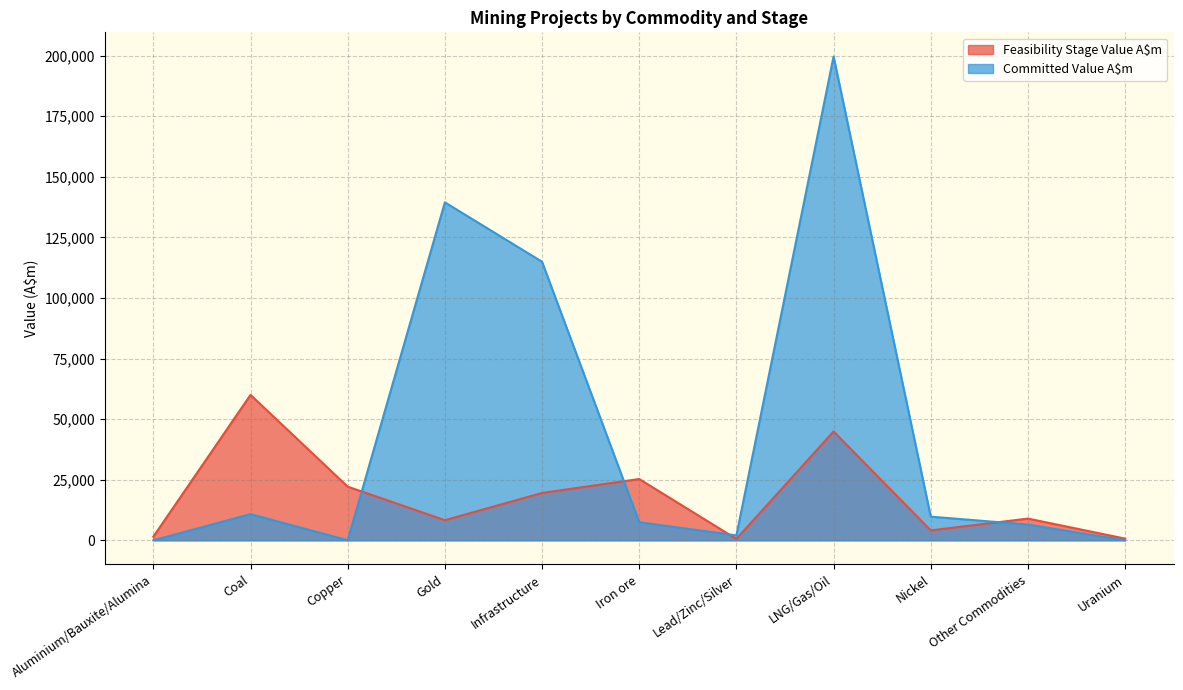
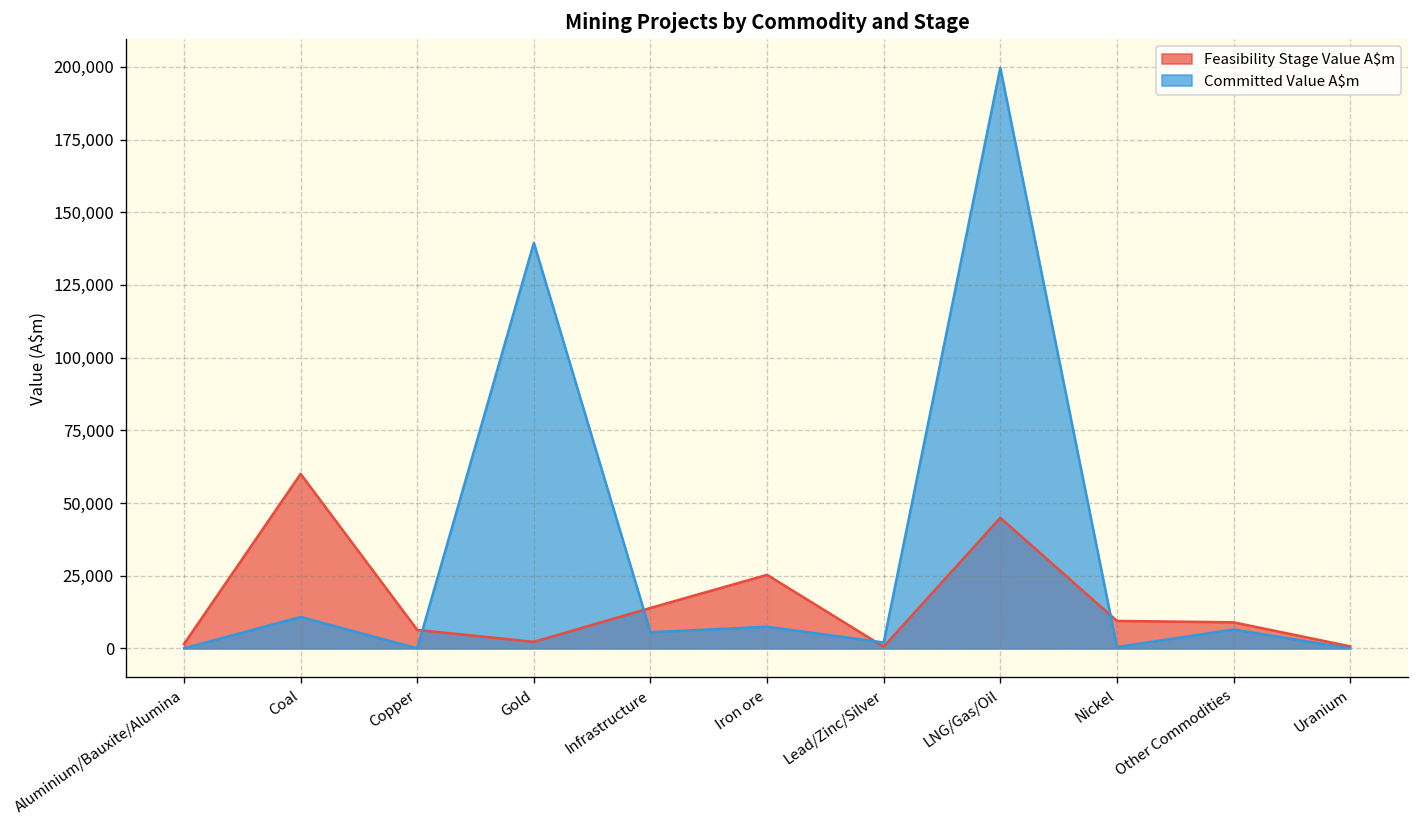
  {
    "Feasibility Stage Value A$m": {
      "Aluminium/Bauxite/Alumina": "2,000",
      "Coal": "60,000",
-     "Copper": "22,000",
-     "Gold": "8,000",
-     "Infrastructure": "20,000",
+     "Copper": "6,000",
+     "Gold": "2,000",
+     "Infrastructure": "14,000",
      "Iron ore": "25,000",
      "Lead/Zinc/Silver": "1,000",
      "LNG/Gas/Oil": "45,000",
-     "Nickel": "4,000",
+     "Nickel": "9,000",
      "Other Commodities": "9,000"
    },
    "Committed Value A$m": {
      "Aluminium/Bauxite/Alumina": "0",
      "Coal": "11,000",
      "Copper": "0",
      "Gold": "139,000",
-     "Infrastructure": "115,000",
+     "Infrastructure": "6,000",
      "Iron ore": "7,000",
      "Lead/Zinc/Silver": "2,000",
      "LNG/Gas/Oil": "200,000",
-     "Nickel": "10,000",
+     "Nickel": "0",
      "Other Commodities": "6,000"
    }
  }
